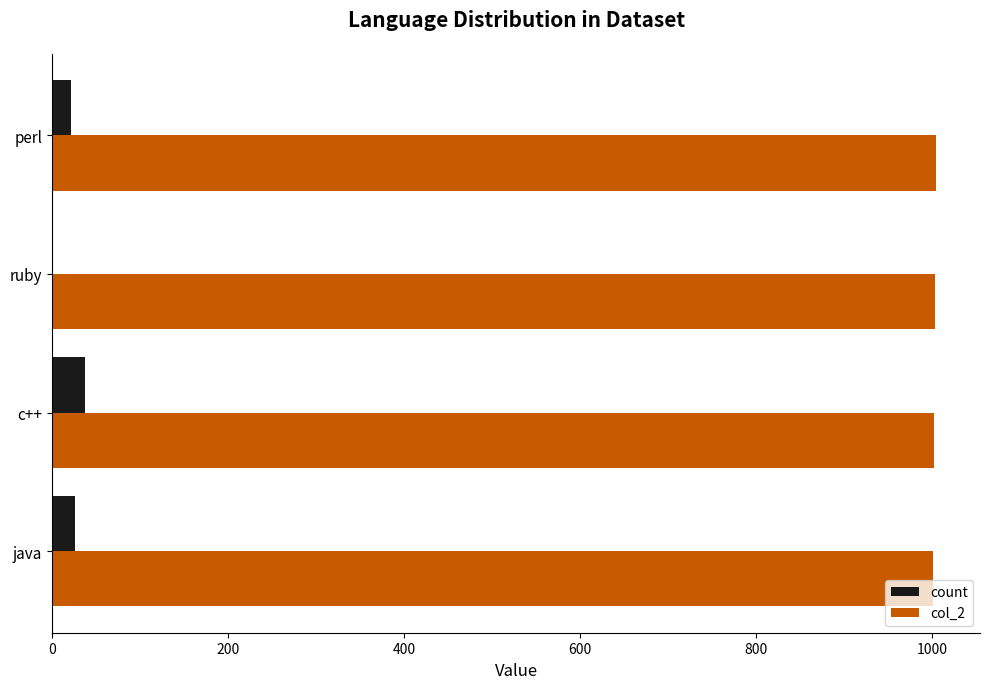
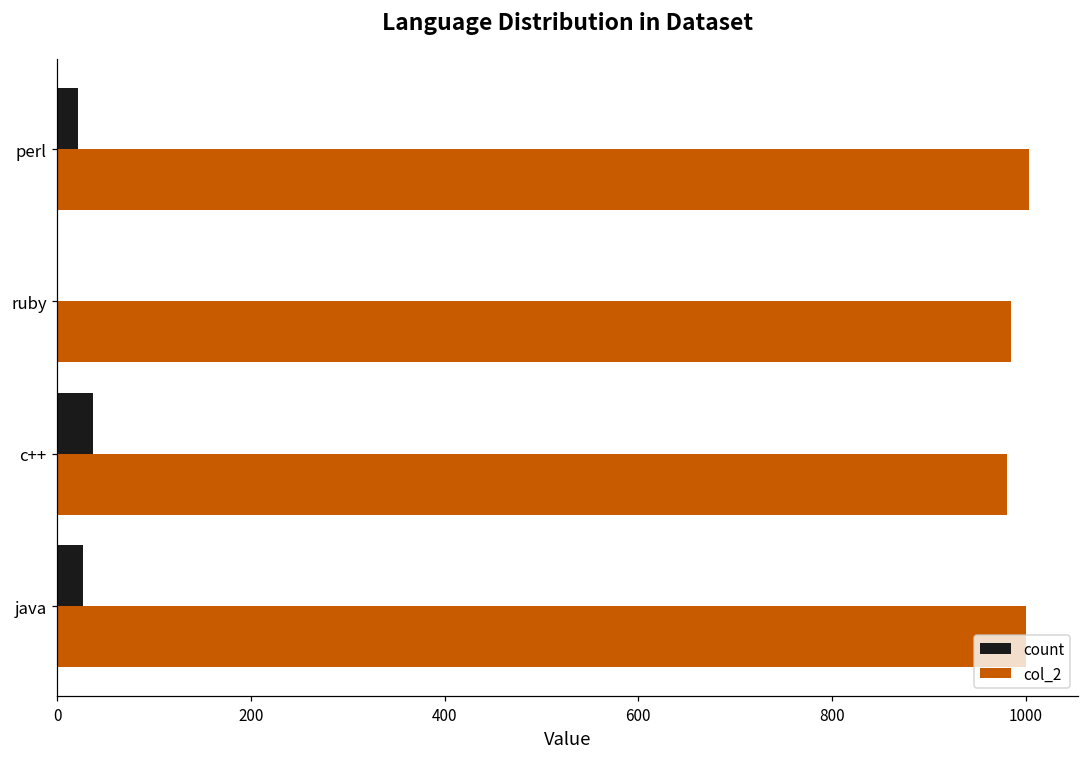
  {
    "count": {
      "perl": 20,
      "c++": 40,
      "java": 30
    },
    "col_2": {
      "perl": 1000,
-     "ruby": 1000,
-     "c++": 1000,
+     "ruby": 990,
+     "c++": 980,
      "java": 1000
    }
  }
